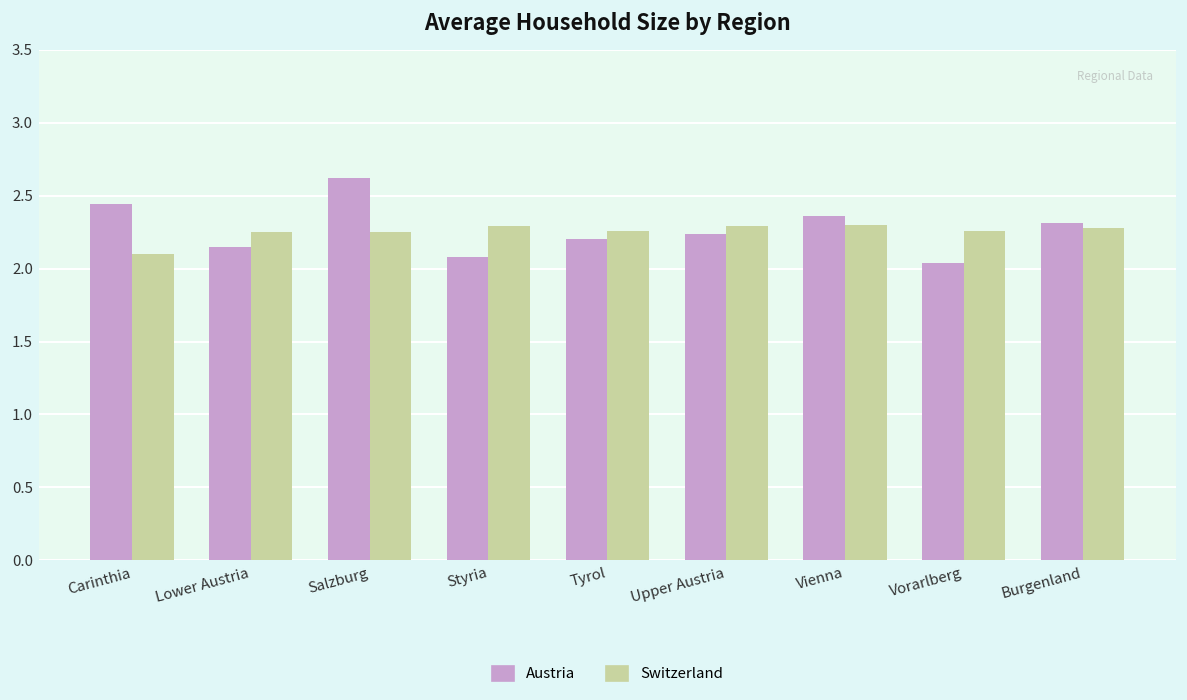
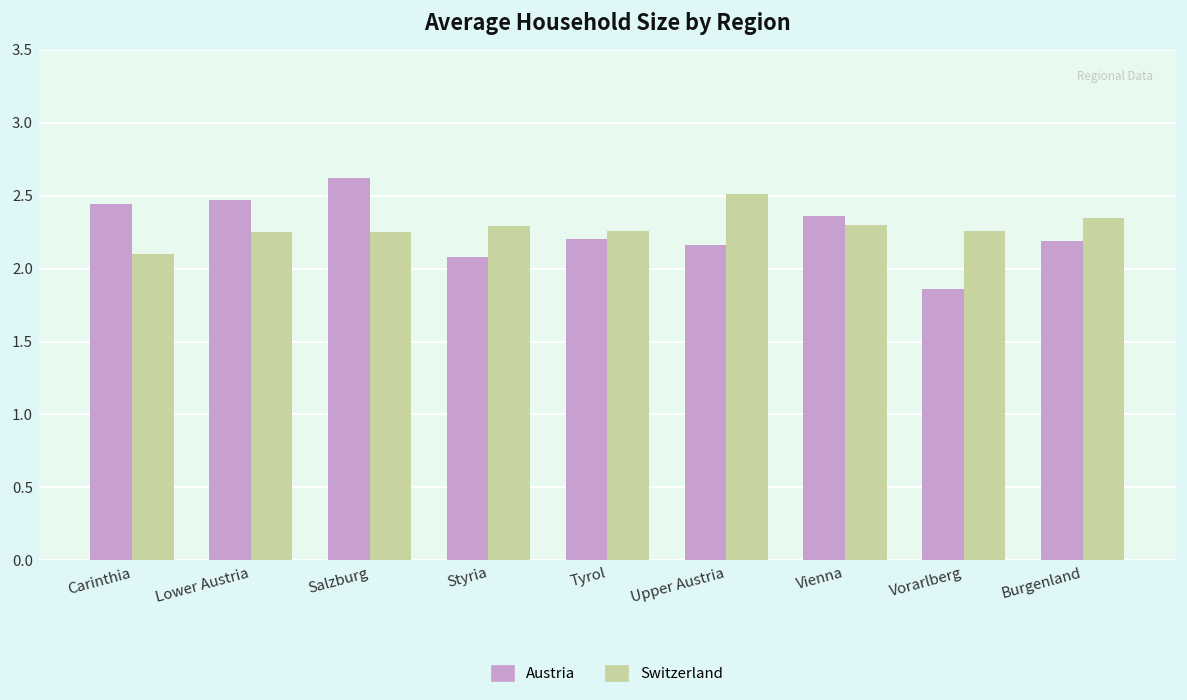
  {
    "Austria": {
      "Carinthia": 2.44,
-     "Lower Austria": 2.15,
+     "Lower Austria": 2.47,
      "Salzburg": 2.62,
      "Styria": 2.08,
      "Tyrol": 2.20,
-     "Upper Austria": 2.24,
+     "Upper Austria": 2.16,
      "Vienna": 2.36,
-     "Vorarlberg": 2.04,
-     "Burgenland": 2.31
+     "Vorarlberg": 1.86,
+     "Burgenland": 2.19
    },
    "Switzerland": {
      "Carinthia": 2.10,
      "Lower Austria": 2.25,
      "Salzburg": 2.25,
      "Styria": 2.29,
      "Tyrol": 2.26,
-     "Upper Austria": 2.29,
+     "Upper Austria": 2.51,
      "Vienna": 2.30,
      "Vorarlberg": 2.26,
-     "Burgenland": 2.28
+     "Burgenland": 2.35
    }
  }
